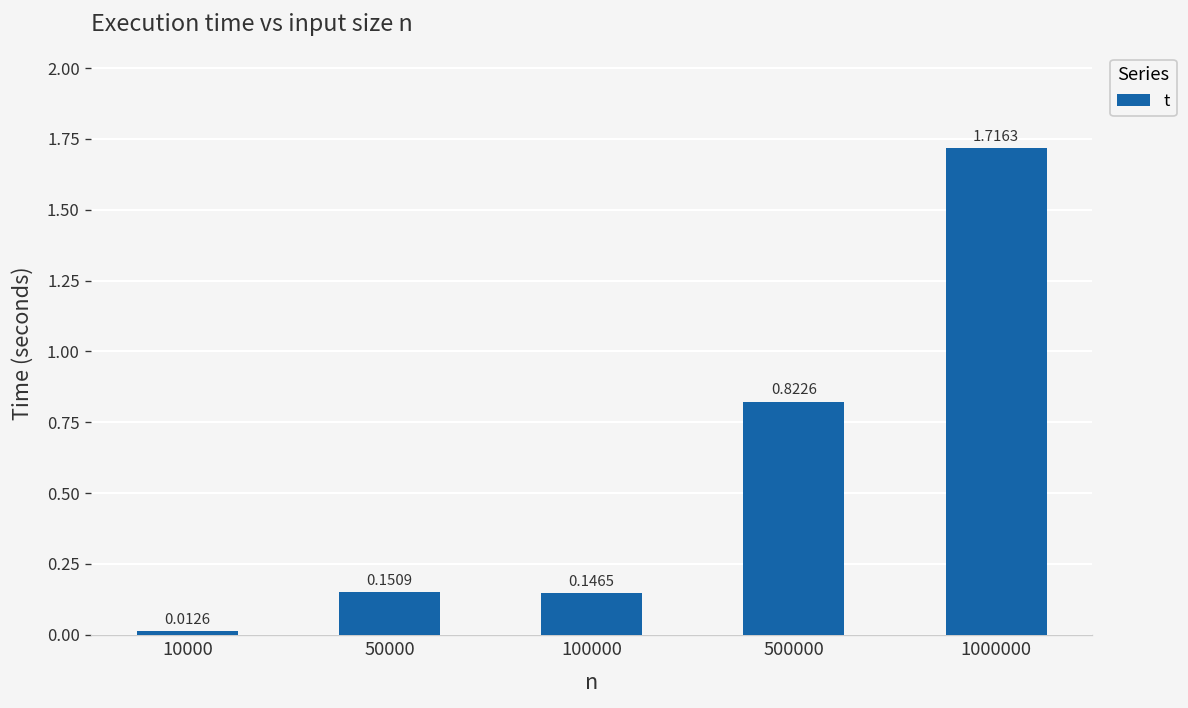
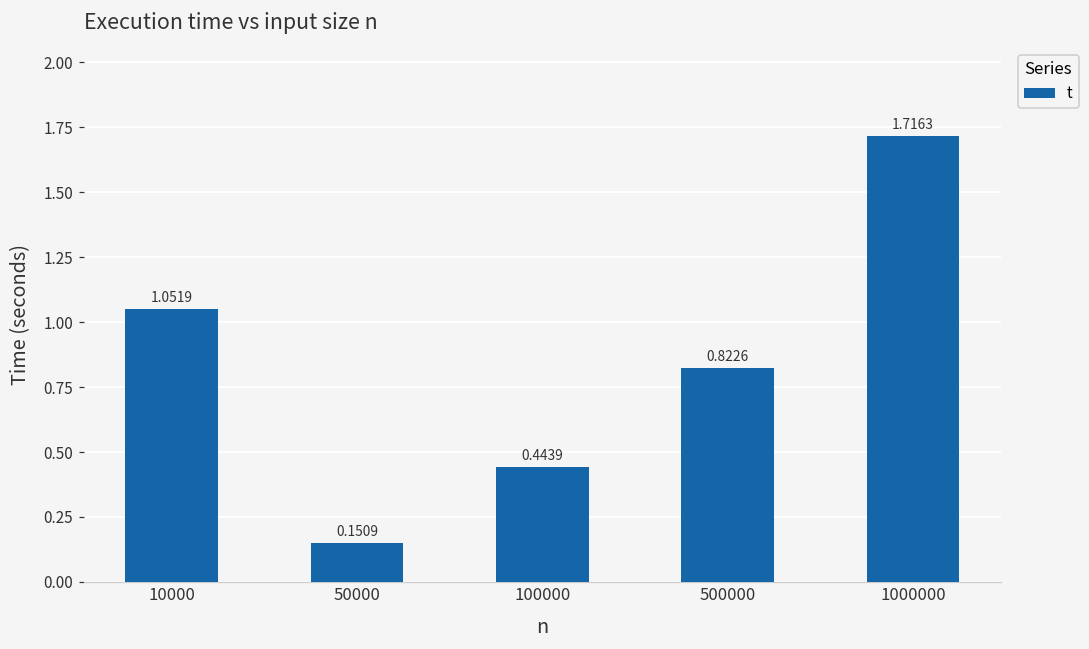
  {
-   "10000": 0.0126,
+   "10000": 1.0519,
    "50000": 0.1509,
-   "100000": 0.1465,
+   "100000": 0.4439,
    "500000": 0.8226,
    "1000000": 1.7163
  }
